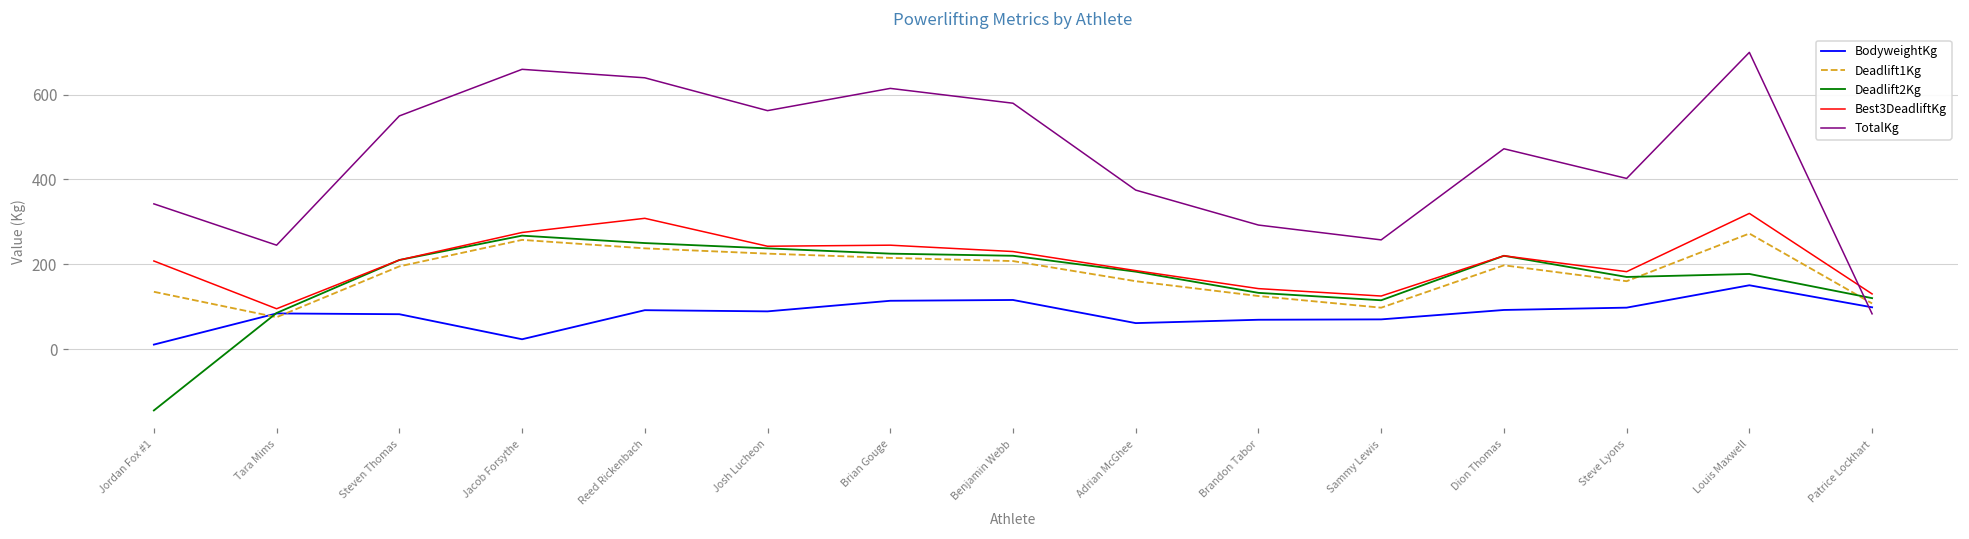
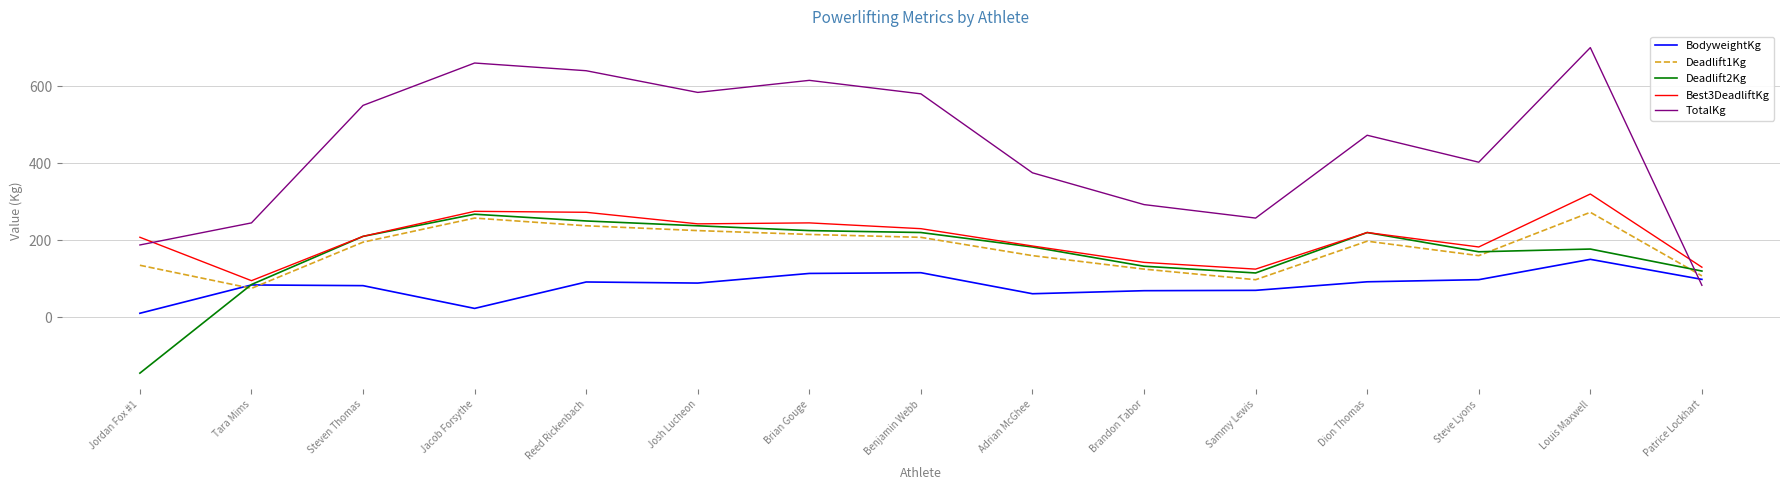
  {
    "BodyweightKg": {
      "Jordan Fox #1": 10,
      "Steven Thomas": 80,
      "Jacob Forsythe": 20,
      "Reed Rickenbach": 90,
      "Josh Lucheon": 90,
      "Brian Gouge": 110,
      "Benjamin Webb": 120,
      "Adrian McGhee": 60,
      "Brandon Tabor": 70,
      "Sammy Lewis": 70,
      "Dion Thomas": 90,
      "Steve Lyons": 100,
      "Louis Maxwell": 150,
      "Patrice Lockhart": 100
    },
    "Deadlift1Kg": {
      "Jordan Fox #1": 140,
      "Tara Mims": 80,
      "Steven Thomas": 200,
      "Jacob Forsythe": 260,
      "Reed Rickenbach": 240,
      "Josh Lucheon": 230,
      "Brian Gouge": 220,
      "Benjamin Webb": 210,
      "Adrian McGhee": 160,
      "Brandon Tabor": 130,
      "Sammy Lewis": 100,
      "Dion Thomas": 200,
      "Steve Lyons": 160,
      "Louis Maxwell": 270,
      "Patrice Lockhart": 110
    },
    "Deadlift2Kg": {
      "Jordan Fox #1": -150,
      "Jacob Forsythe": 270,
      "Reed Rickenbach": 250,
      "Brian Gouge": 230,
      "Benjamin Webb": 220,
      "Brandon Tabor": 130,
      "Sammy Lewis": 120,
      "Steve Lyons": 170,
      "Louis Maxwell": 180,
      "Patrice Lockhart": 120
    },
    "Best3DeadliftKg": {
      "Jordan Fox #1": 210,
      "Tara Mims": 100,
      "Jacob Forsythe": 280,
-     "Reed Rickenbach": 310,
+     "Reed Rickenbach": 270,
      "Brian Gouge": 250,
      "Benjamin Webb": 230,
      "Brandon Tabor": 140,
      "Sammy Lewis": 130,
      "Steve Lyons": 180,
      "Louis Maxwell": 320,
      "Patrice Lockhart": 130
    },
    "TotalKg": {
-     "Jordan Fox #1": 340,
+     "Jordan Fox #1": 190,
      "Tara Mims": 250,
      "Steven Thomas": 550,
      "Jacob Forsythe": 660,
      "Reed Rickenbach": 640,
-     "Josh Lucheon": 560,
+     "Josh Lucheon": 580,
      "Brian Gouge": 620,
      "Benjamin Webb": 580,
      "Adrian McGhee": 380,
      "Brandon Tabor": 290,
      "Sammy Lewis": 260,
      "Dion Thomas": 470,
      "Steve Lyons": 400,
      "Louis Maxwell": 700,
      "Patrice Lockhart": 80
    }
  }
